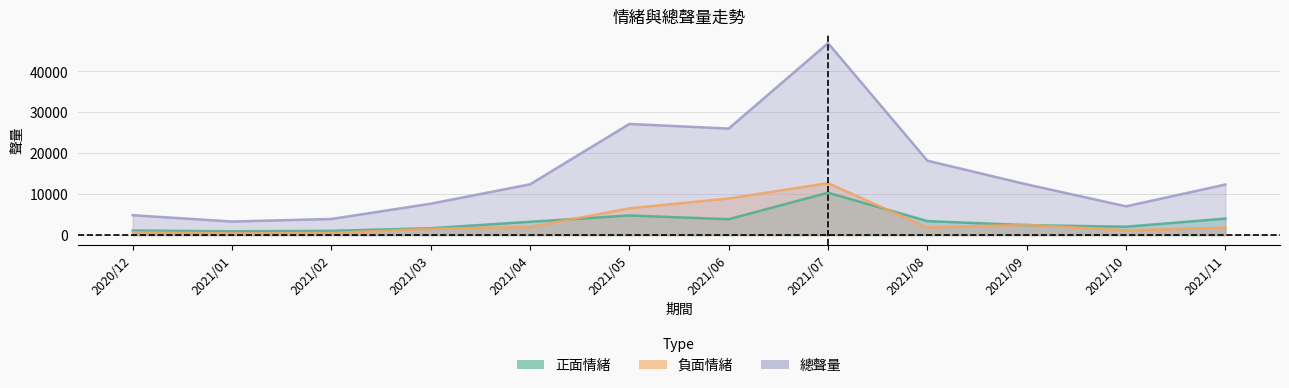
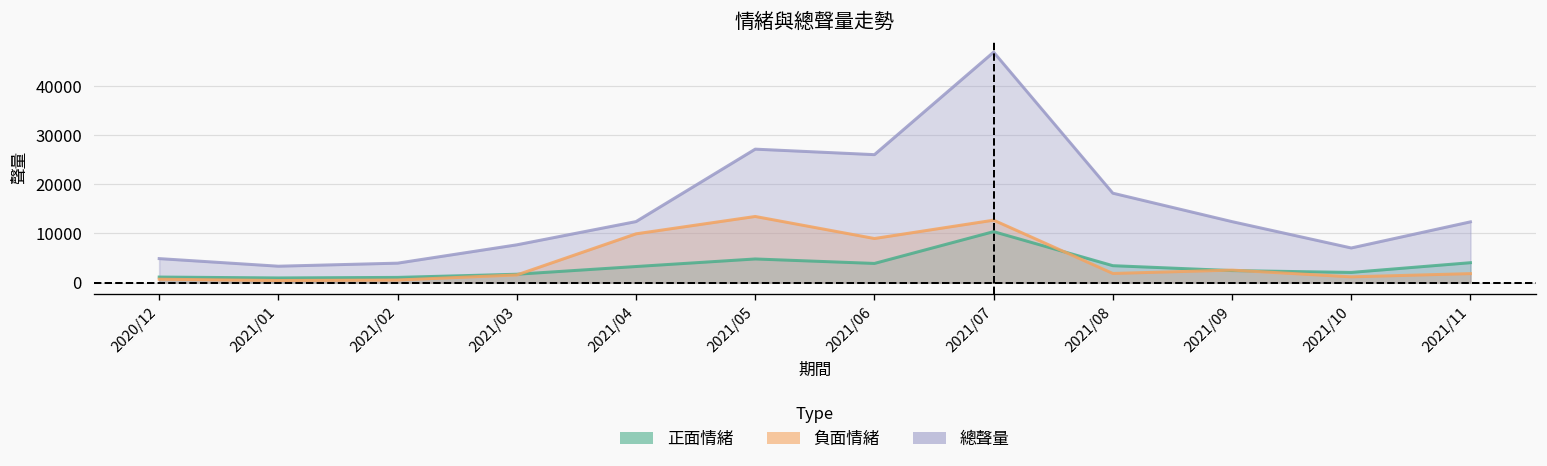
  {
    "負面情緒": {
-     "2021/04": 2000,
-     "2021/05": 7000,
+     "2021/04": 10000,
+     "2021/05": 13000,
      "2021/06": 9000,
      "2021/07": 13000,
      "2021/08": 2000,
      "2021/10": 1000,
      "2021/11": 2000
    }
  }
